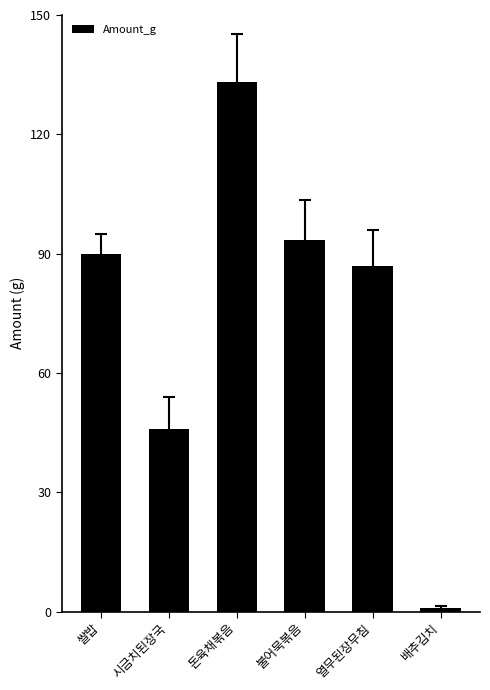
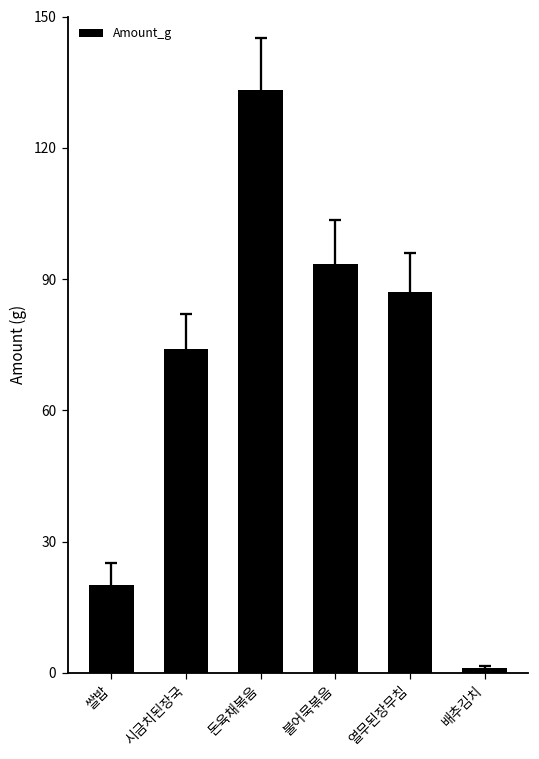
  {
    "Amount_g": {
-     "쌀밥": 90,
-     "시금치된장국": 46,
+     "쌀밥": 20,
+     "시금치된장국": 74,
      "돈육채볶음": 133,
      "불어묵볶음": 94,
      "열무된장무침": 87,
      "배추김치": 1
    }
  }
